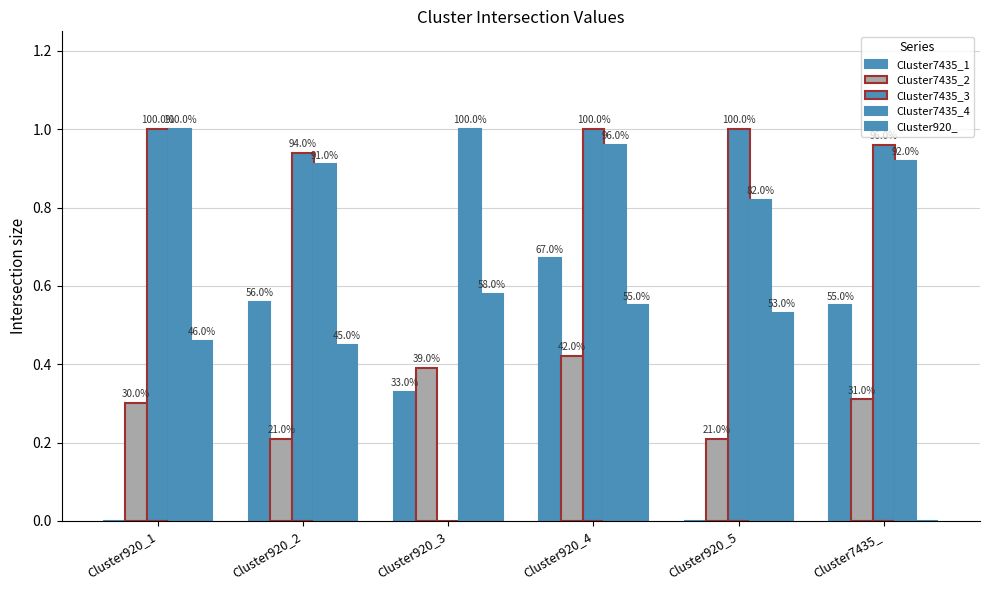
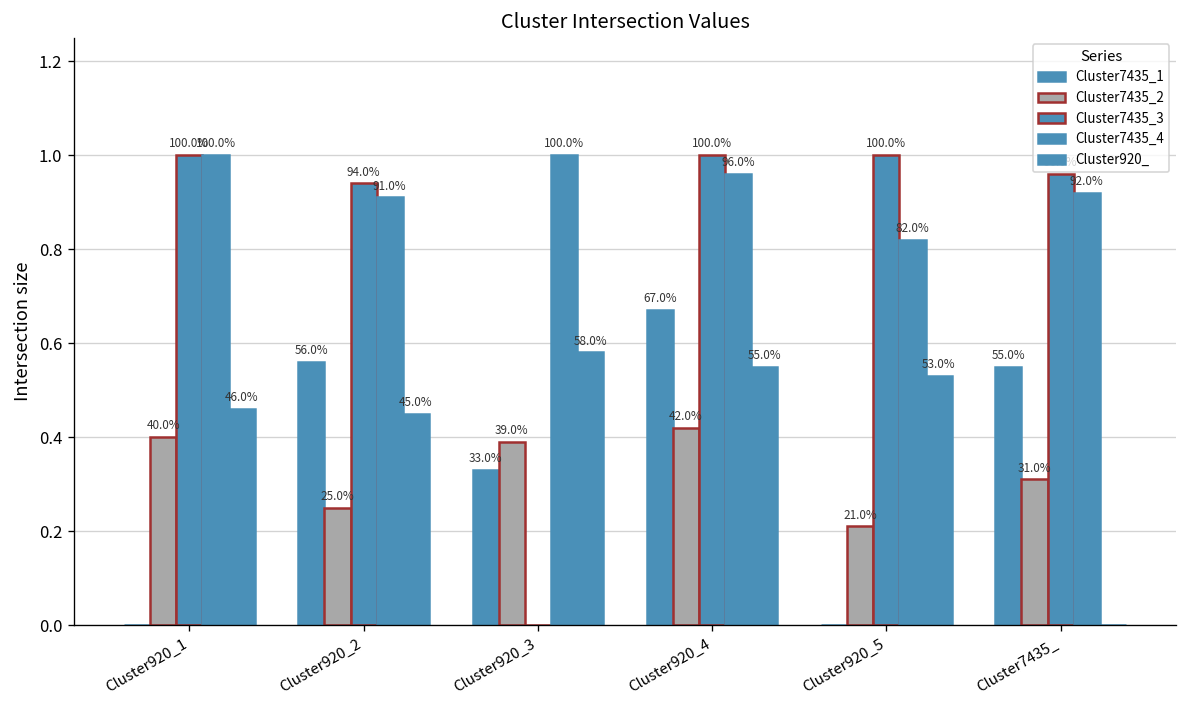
  {
    "Cluster7435_2": {
-     "Cluster920_1": "30.0%",
-     "Cluster920_2": "21.0%",
+     "Cluster920_1": "40.0%",
+     "Cluster920_2": "25.0%",
      "Cluster920_3": "39.0%",
      "Cluster920_4": "42.0%",
      "Cluster920_5": "21.0%",
      "Cluster7435_": "31.0%"
    }
  }
